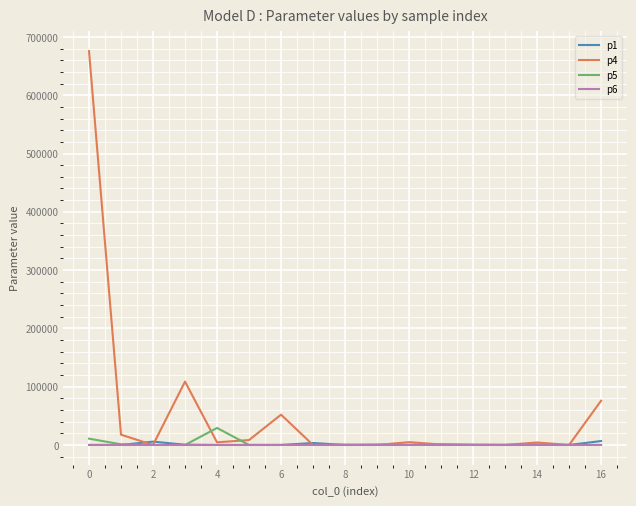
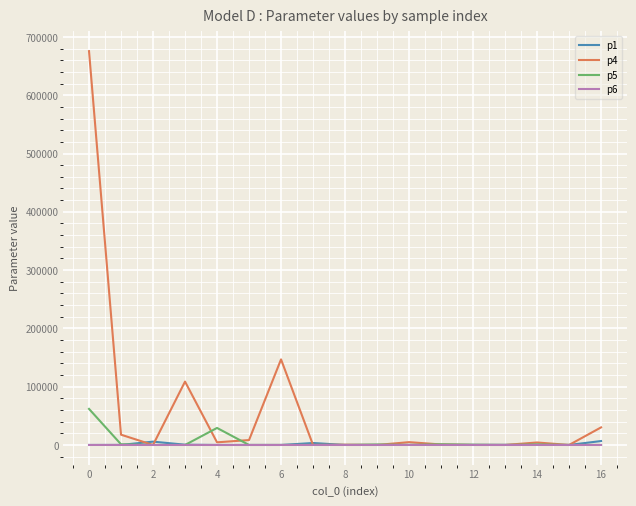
  {
    "p1": {
      "2": 10000,
      "16": 10000
    },
    "p4": {
      "0": 680000,
      "4": 0,
-     "6": 50000,
+     "6": 150000,
      "10": 0,
-     "16": 80000
+     "16": 30000
    },
    "p5": {
-     "0": 10000,
+     "0": 60000,
      "4": 30000
    }
  }
